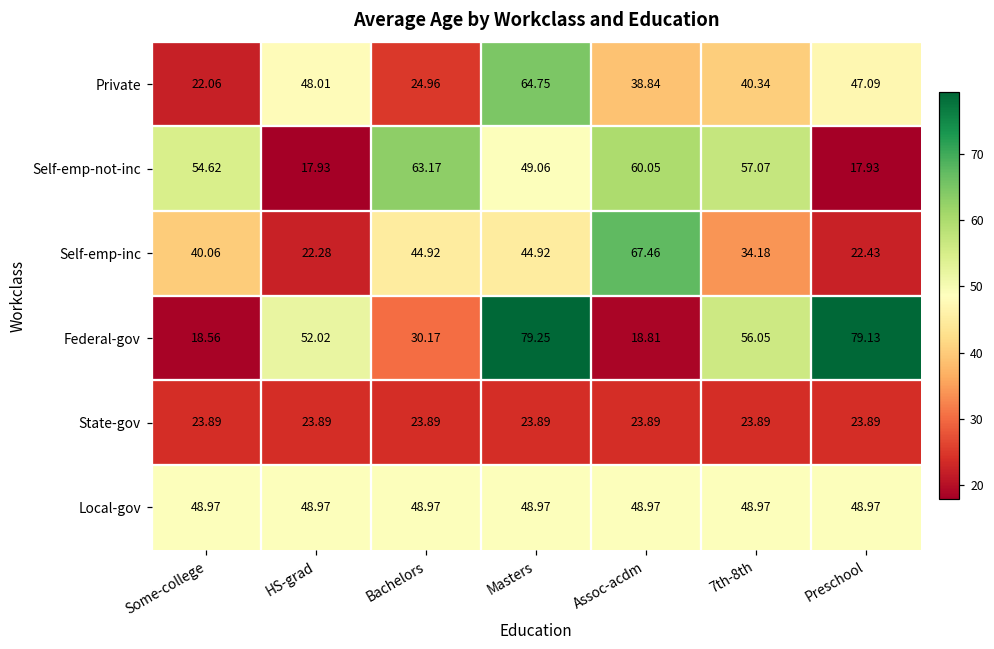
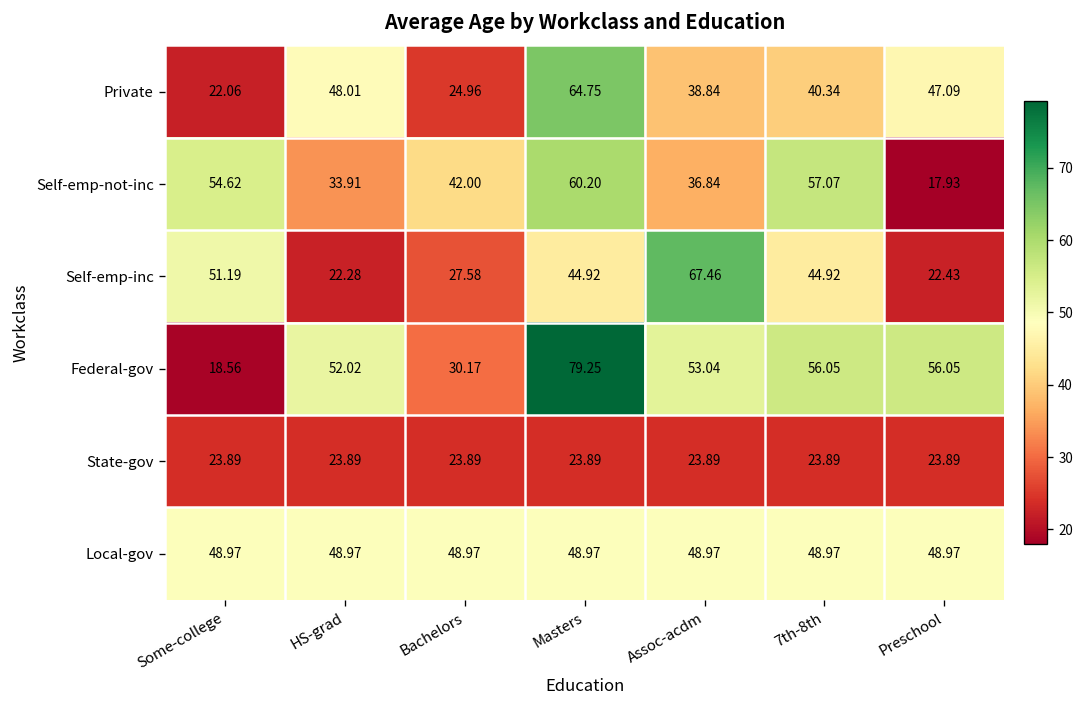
  {
    "Private": {
      "Some-college": 22.06,
      "HS-grad": 48.01,
      "Bachelors": 24.96,
      "Masters": 64.75,
      "Assoc-acdm": 38.84,
      "7th-8th": 40.34,
      "Preschool": 47.09
    },
    "Self-emp-not-inc": {
      "Some-college": 54.62,
-     "HS-grad": 17.93,
-     "Bachelors": 63.17,
-     "Masters": 49.06,
-     "Assoc-acdm": 60.05,
+     "HS-grad": 33.91,
+     "Bachelors": 42.00,
+     "Masters": 60.20,
+     "Assoc-acdm": 36.84,
      "7th-8th": 57.07,
      "Preschool": 17.93
    },
    "Self-emp-inc": {
-     "Some-college": 40.06,
+     "Some-college": 51.19,
      "HS-grad": 22.28,
-     "Bachelors": 44.92,
+     "Bachelors": 27.58,
      "Masters": 44.92,
      "Assoc-acdm": 67.46,
-     "7th-8th": 34.18,
+     "7th-8th": 44.92,
      "Preschool": 22.43
    },
    "Federal-gov": {
      "Some-college": 18.56,
      "HS-grad": 52.02,
      "Bachelors": 30.17,
      "Masters": 79.25,
-     "Assoc-acdm": 18.81,
+     "Assoc-acdm": 53.04,
      "7th-8th": 56.05,
-     "Preschool": 79.13
+     "Preschool": 56.05
    },
    "State-gov": {
      "Some-college": 23.89,
      "HS-grad": 23.89,
      "Bachelors": 23.89,
      "Masters": 23.89,
      "Assoc-acdm": 23.89,
      "7th-8th": 23.89,
      "Preschool": 23.89
    },
    "Local-gov": {
      "Some-college": 48.97,
      "HS-grad": 48.97,
      "Bachelors": 48.97,
      "Masters": 48.97,
      "Assoc-acdm": 48.97,
      "7th-8th": 48.97,
      "Preschool": 48.97
    }
  }
